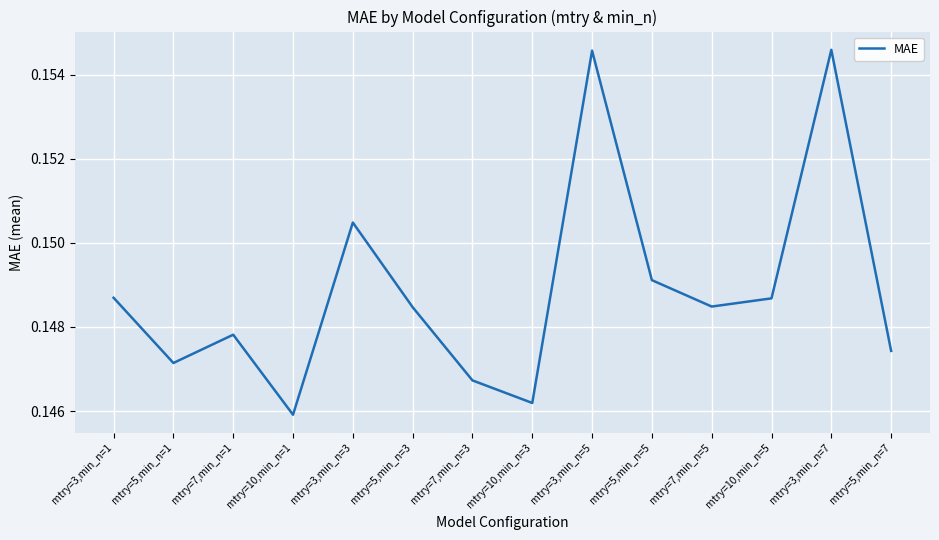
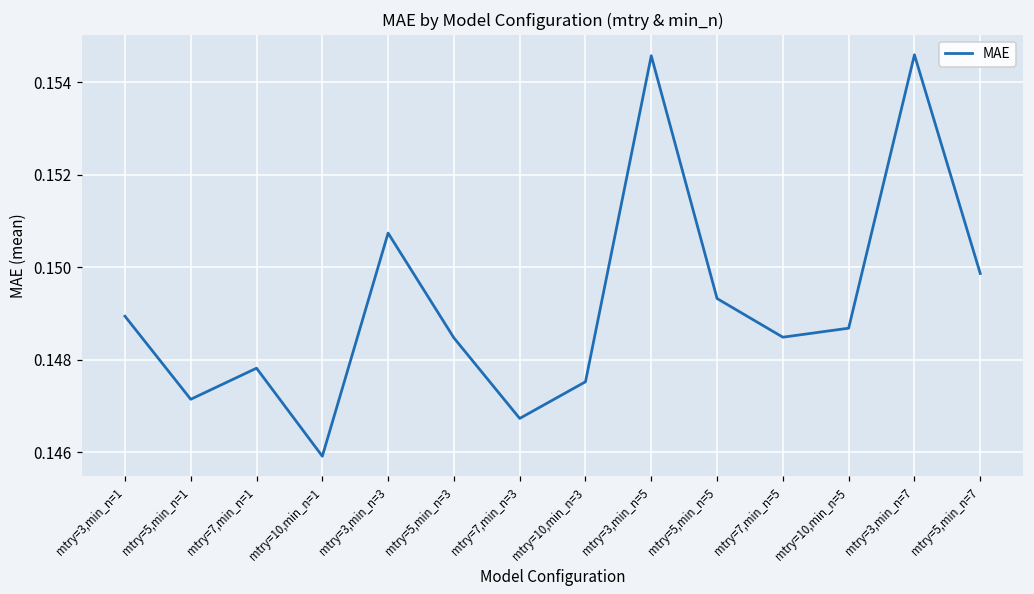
  {
-   "mtry=3,min_n=1": 0.1487,
+   "mtry=3,min_n=1": 0.1489,
    "mtry=5,min_n=1": 0.1471,
    "mtry=7,min_n=1": 0.1478,
    "mtry=10,min_n=1": 0.1459,
-   "mtry=3,min_n=3": 0.1505,
+   "mtry=3,min_n=3": 0.1507,
    "mtry=5,min_n=3": 0.1485,
    "mtry=7,min_n=3": 0.1467,
-   "mtry=10,min_n=3": 0.1462,
+   "mtry=10,min_n=3": 0.1475,
    "mtry=3,min_n=5": 0.1546,
-   "mtry=5,min_n=5": 0.1491,
+   "mtry=5,min_n=5": 0.1493,
    "mtry=7,min_n=5": 0.1485,
    "mtry=10,min_n=5": 0.1487,
    "mtry=3,min_n=7": 0.1546,
-   "mtry=5,min_n=7": 0.1474
+   "mtry=5,min_n=7": 0.1499
  }
